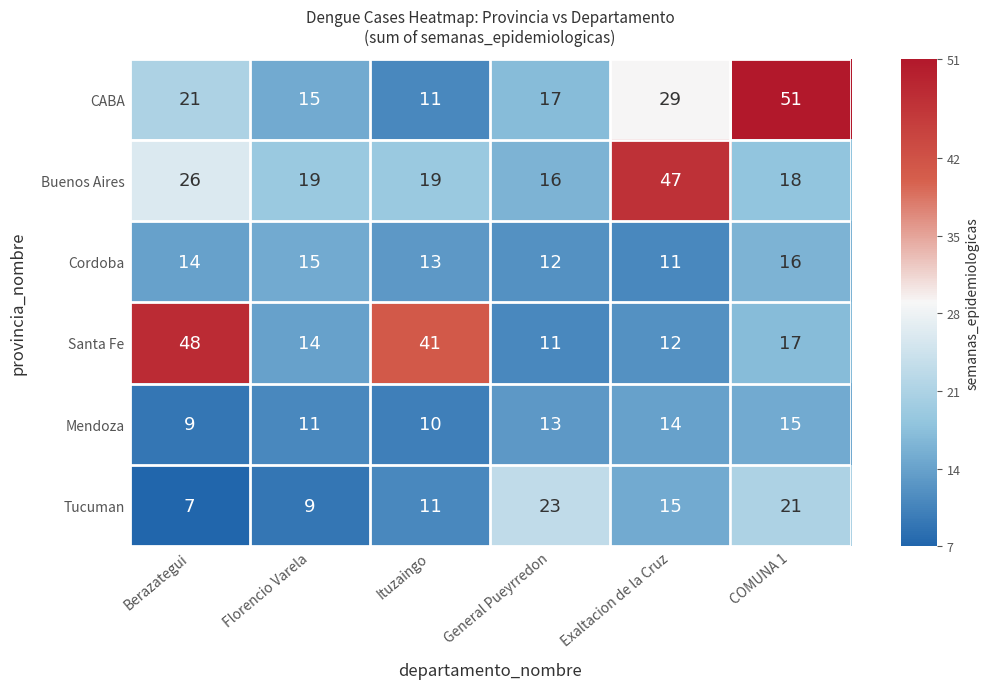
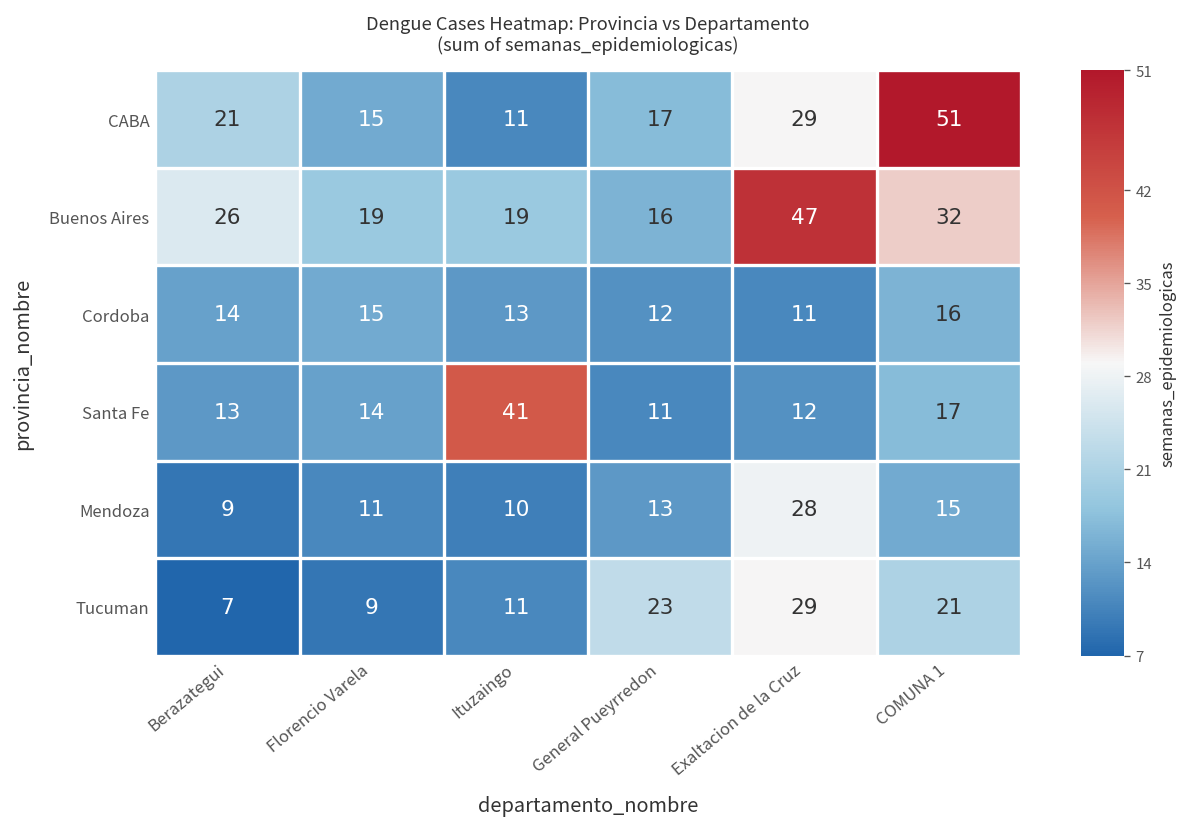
  {
    "CABA": {
      "Berazategui": 21,
      "Florencio Varela": 15,
      "Ituzaingo": 11,
      "General Pueyrredon": 17,
      "Exaltacion de la Cruz": 29,
      "COMUNA 1": 51
    },
    "Buenos Aires": {
      "Berazategui": 26,
      "Florencio Varela": 19,
      "Ituzaingo": 19,
      "General Pueyrredon": 16,
      "Exaltacion de la Cruz": 47,
-     "COMUNA 1": 18
+     "COMUNA 1": 32
    },
    "Cordoba": {
      "Berazategui": 14,
      "Florencio Varela": 15,
      "Ituzaingo": 13,
      "General Pueyrredon": 12,
      "Exaltacion de la Cruz": 11,
      "COMUNA 1": 16
    },
    "Santa Fe": {
-     "Berazategui": 48,
+     "Berazategui": 13,
      "Florencio Varela": 14,
      "Ituzaingo": 41,
      "General Pueyrredon": 11,
      "Exaltacion de la Cruz": 12,
      "COMUNA 1": 17
    },
    "Mendoza": {
      "Berazategui": 9,
      "Florencio Varela": 11,
      "Ituzaingo": 10,
      "General Pueyrredon": 13,
-     "Exaltacion de la Cruz": 14,
+     "Exaltacion de la Cruz": 28,
      "COMUNA 1": 15
    },
    "Tucuman": {
      "Berazategui": 7,
      "Florencio Varela": 9,
      "Ituzaingo": 11,
      "General Pueyrredon": 23,
-     "Exaltacion de la Cruz": 15,
+     "Exaltacion de la Cruz": 29,
      "COMUNA 1": 21
    }
  }
